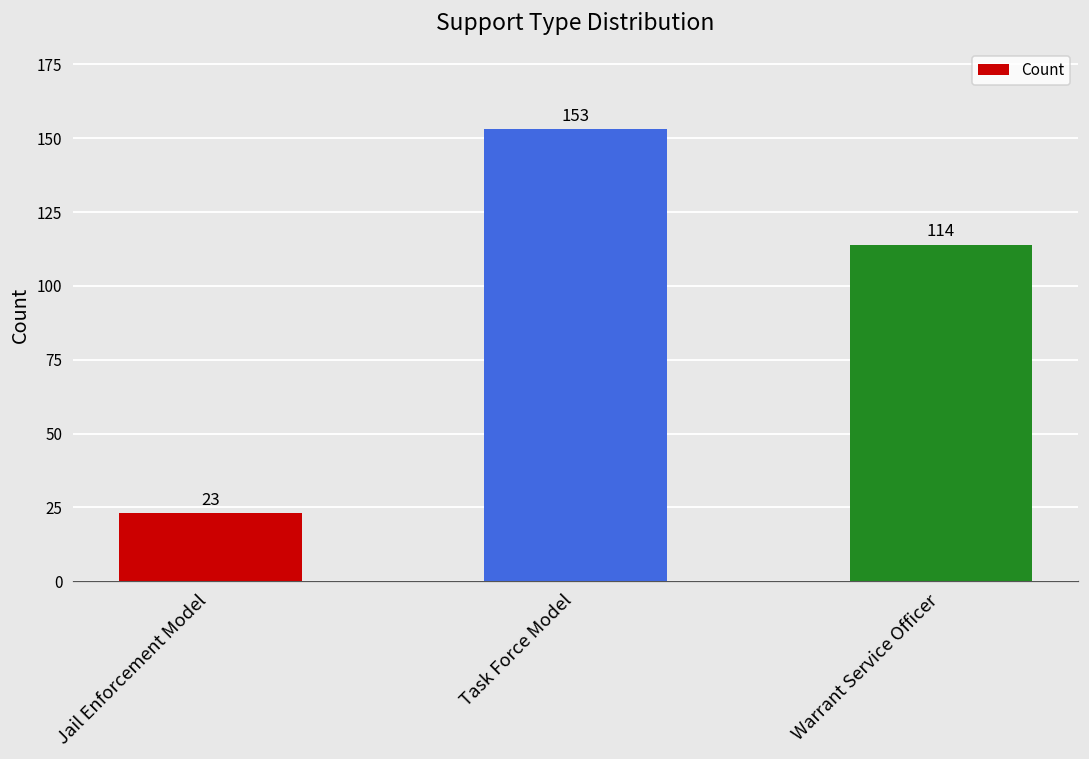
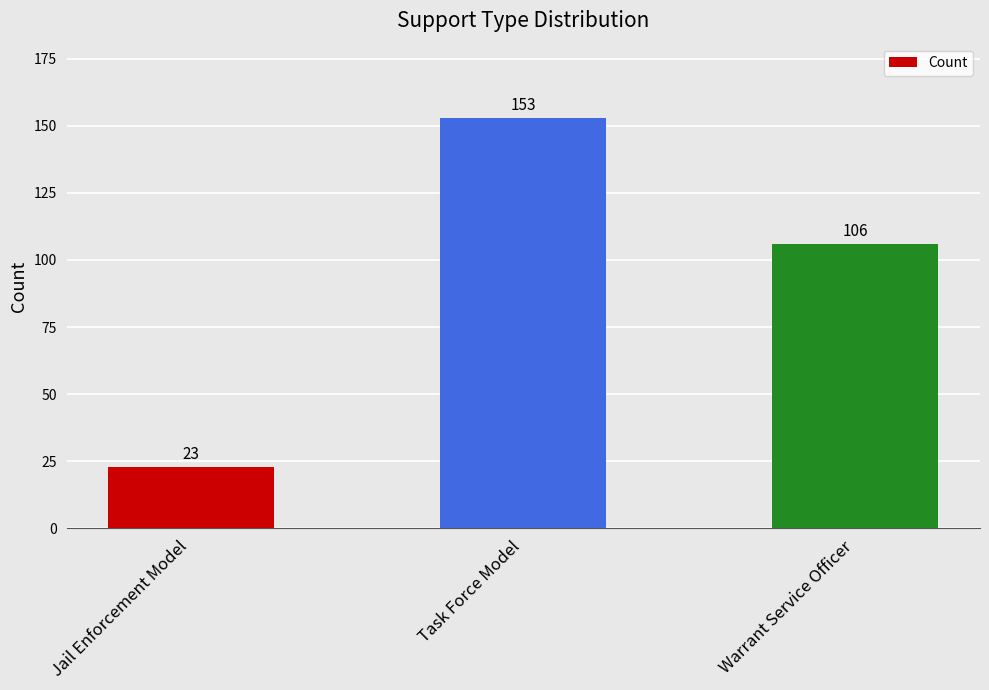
  {
    "Jail Enforcement Model": 23,
    "Task Force Model": 153,
-   "Warrant Service Officer": 114
+   "Warrant Service Officer": 106
  }
